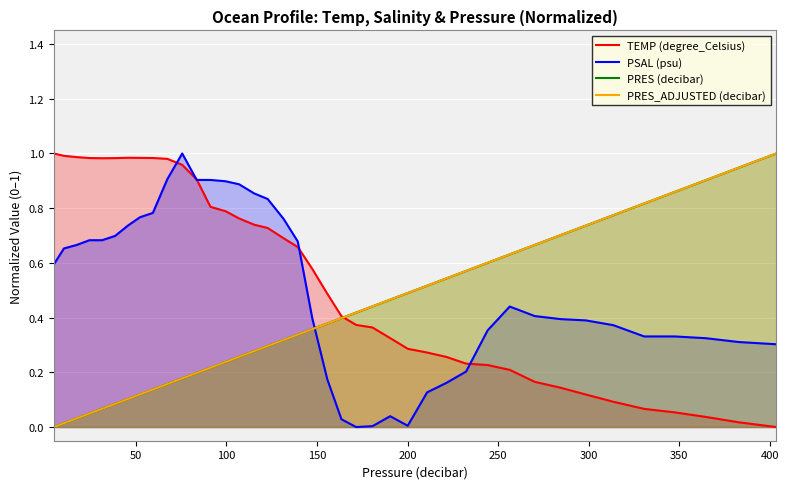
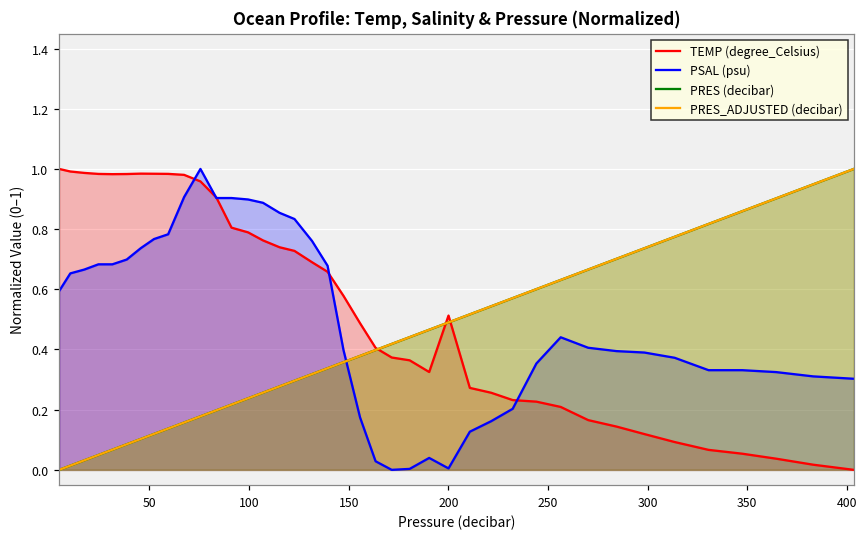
  {
    "TEMP (degree_Celsius)": {
-     "200": 0.29
+     "200": 0.51
    },
    "PSAL (psu)": {
      "200": 0.00
    },
    "PRES_ADJUSTED (decibar)": {
      "200": 0.49
    }
  }
